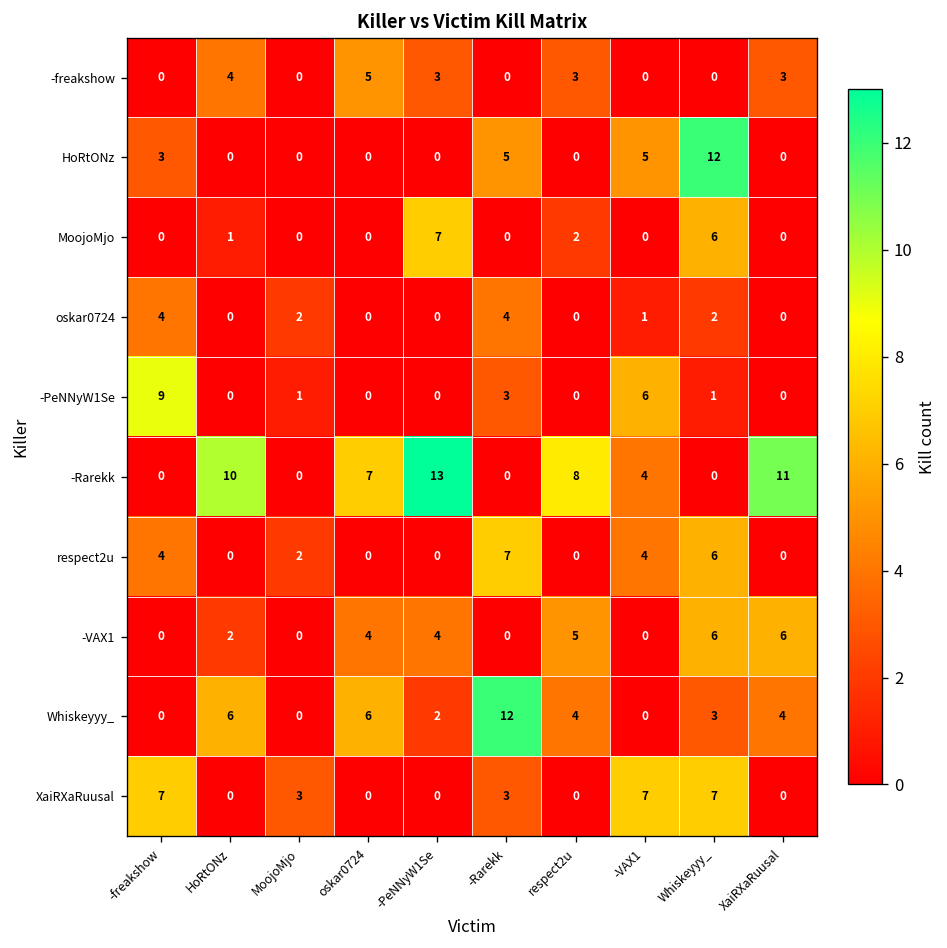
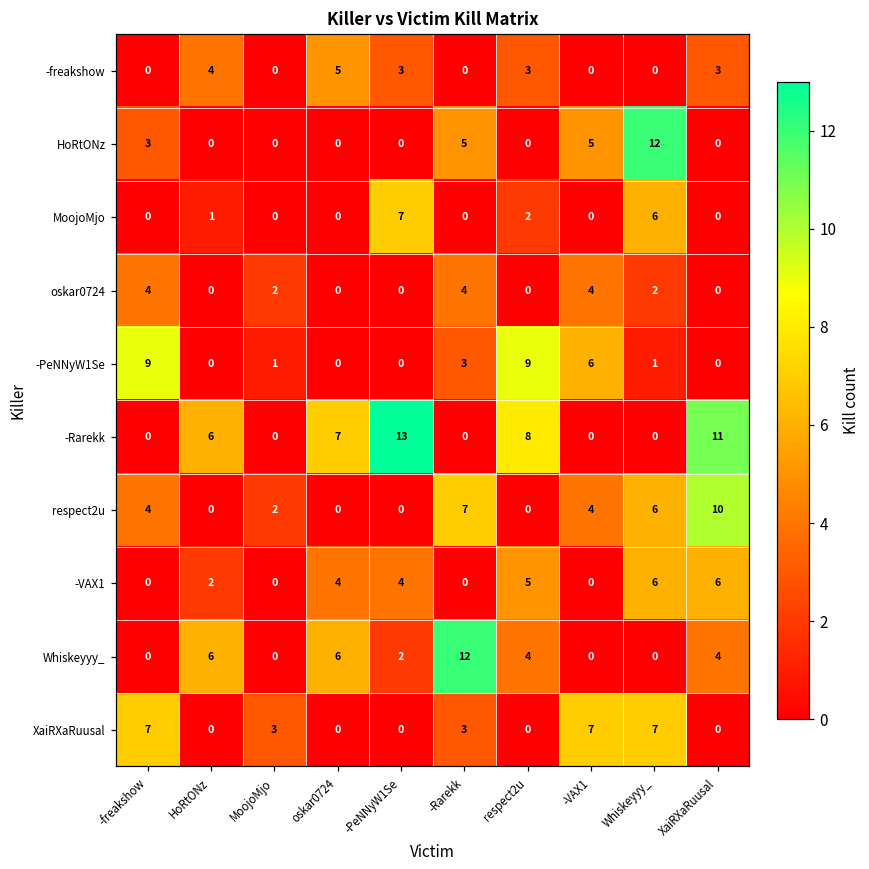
  {
    "-freakshow": {
      "-freakshow": 0,
      "HoRtONz": 4,
      "MoojoMjo": 0,
      "oskar0724": 5,
      "-PeNNyW1Se": 3,
      "-Rarekk": 0,
      "respect2u": 3,
      "-VAX1": 0,
      "Whiskeyyy_": 0,
      "XaiRXaRuusal": 3
    },
    "HoRtONz": {
      "-freakshow": 3,
      "HoRtONz": 0,
      "MoojoMjo": 0,
      "oskar0724": 0,
      "-PeNNyW1Se": 0,
      "-Rarekk": 5,
      "respect2u": 0,
      "-VAX1": 5,
      "Whiskeyyy_": 12,
      "XaiRXaRuusal": 0
    },
    "MoojoMjo": {
      "-freakshow": 0,
      "HoRtONz": 1,
      "MoojoMjo": 0,
      "oskar0724": 0,
      "-PeNNyW1Se": 7,
      "-Rarekk": 0,
      "respect2u": 2,
      "-VAX1": 0,
      "Whiskeyyy_": 6,
      "XaiRXaRuusal": 0
    },
    "oskar0724": {
      "-freakshow": 4,
      "HoRtONz": 0,
      "MoojoMjo": 2,
      "oskar0724": 0,
      "-PeNNyW1Se": 0,
      "-Rarekk": 4,
      "respect2u": 0,
-     "-VAX1": 1,
+     "-VAX1": 4,
      "Whiskeyyy_": 2,
      "XaiRXaRuusal": 0
    },
    "-PeNNyW1Se": {
      "-freakshow": 9,
      "HoRtONz": 0,
      "MoojoMjo": 1,
      "oskar0724": 0,
      "-PeNNyW1Se": 0,
      "-Rarekk": 3,
-     "respect2u": 0,
+     "respect2u": 9,
      "-VAX1": 6,
      "Whiskeyyy_": 1,
      "XaiRXaRuusal": 0
    },
    "-Rarekk": {
      "-freakshow": 0,
-     "HoRtONz": 10,
+     "HoRtONz": 6,
      "MoojoMjo": 0,
      "oskar0724": 7,
      "-PeNNyW1Se": 13,
      "-Rarekk": 0,
      "respect2u": 8,
-     "-VAX1": 4,
+     "-VAX1": 0,
      "Whiskeyyy_": 0,
      "XaiRXaRuusal": 11
    },
    "respect2u": {
      "-freakshow": 4,
      "HoRtONz": 0,
      "MoojoMjo": 2,
      "oskar0724": 0,
      "-PeNNyW1Se": 0,
      "-Rarekk": 7,
      "respect2u": 0,
      "-VAX1": 4,
      "Whiskeyyy_": 6,
-     "XaiRXaRuusal": 0
+     "XaiRXaRuusal": 10
    },
    "-VAX1": {
      "-freakshow": 0,
      "HoRtONz": 2,
      "MoojoMjo": 0,
      "oskar0724": 4,
      "-PeNNyW1Se": 4,
      "-Rarekk": 0,
      "respect2u": 5,
      "-VAX1": 0,
      "Whiskeyyy_": 6,
      "XaiRXaRuusal": 6
    },
    "Whiskeyyy_": {
      "-freakshow": 0,
      "HoRtONz": 6,
      "MoojoMjo": 0,
      "oskar0724": 6,
      "-PeNNyW1Se": 2,
      "-Rarekk": 12,
      "respect2u": 4,
      "-VAX1": 0,
-     "Whiskeyyy_": 3,
+     "Whiskeyyy_": 0,
      "XaiRXaRuusal": 4
    },
    "XaiRXaRuusal": {
      "-freakshow": 7,
      "HoRtONz": 0,
      "MoojoMjo": 3,
      "oskar0724": 0,
      "-PeNNyW1Se": 0,
      "-Rarekk": 3,
      "respect2u": 0,
      "-VAX1": 7,
      "Whiskeyyy_": 7,
      "XaiRXaRuusal": 0
    }
  }
